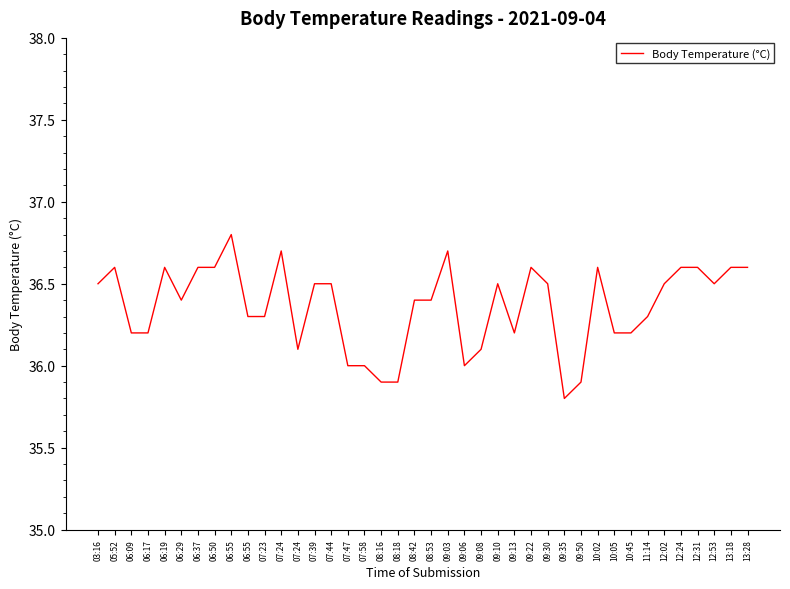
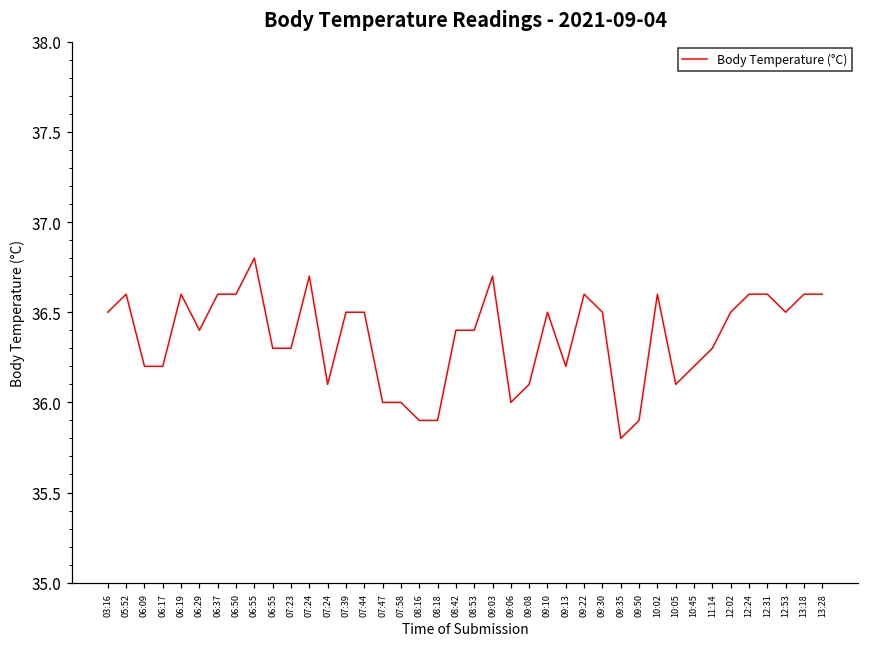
  {
    "03:16": 36.5,
    "05:52": 36.6,
    "06:09": 36.2,
    "06:17": 36.2,
    "06:19": 36.6,
    "06:29": 36.4,
    "06:37": 36.6,
    "06:50": 36.6,
    "07:23": 36.3,
    "07:39": 36.5,
    "07:44": 36.5,
    "07:47": 36.0,
    "07:58": 36.0,
    "08:16": 35.9,
    "08:18": 35.9,
    "08:42": 36.4,
    "08:53": 36.4,
    "09:03": 36.7,
    "09:06": 36.0,
    "09:08": 36.1,
    "09:10": 36.5,
    "09:13": 36.2,
    "09:22": 36.6,
    "09:30": 36.5,
    "09:35": 35.8,
    "09:50": 35.9,
    "10:02": 36.6,
-   "10:05": 36.2,
+   "10:05": 36.1,
    "10:45": 36.2,
    "11:14": 36.3,
    "12:02": 36.5,
    "12:24": 36.6,
    "12:31": 36.6,
    "12:53": 36.5,
    "13:18": 36.6,
    "13:28": 36.6
  }
